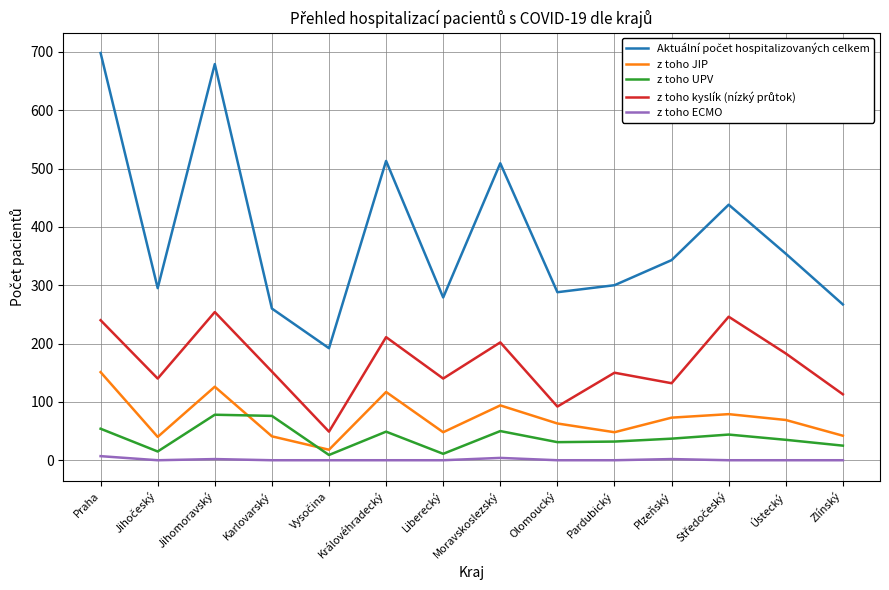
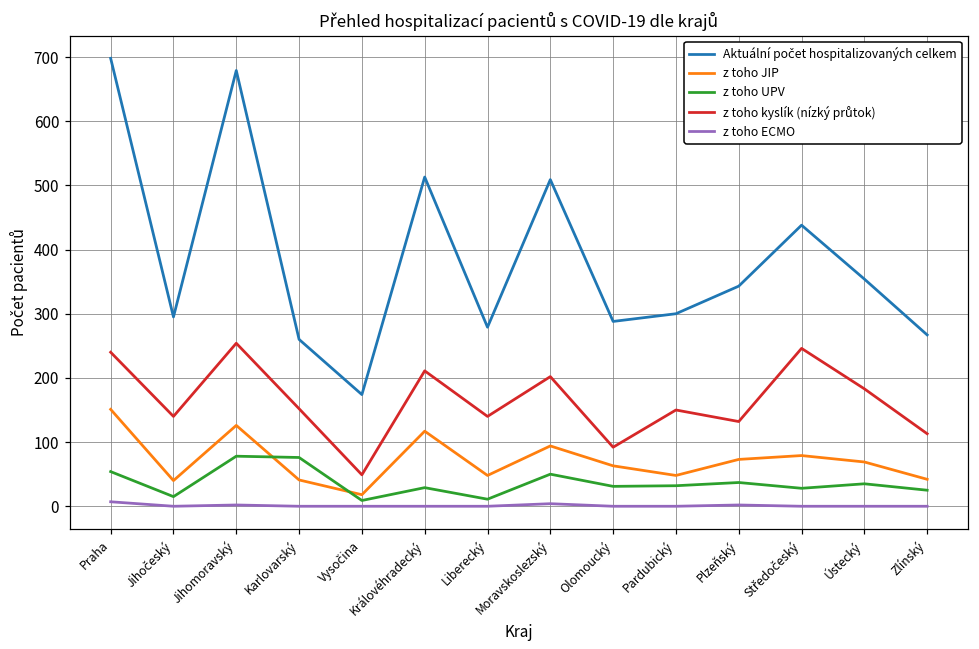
  {
    "Aktuální počet hospitalizovaných celkem": {
      "Praha": 700,
      "Jihočeský": 300,
      "Jihomoravský": 680,
      "Karlovarský": 260,
-     "Vysočina": 190,
+     "Vysočina": 170,
      "Královéhradecký": 510,
      "Liberecký": 280,
      "Moravskoslezský": 510,
      "Olomoucký": 290,
      "Pardubický": 300,
      "Plzeňský": 340,
      "Středočeský": 440,
      "Ústecký": 350,
      "Zlínský": 270
    },
    "z toho JIP": {
      "Praha": 150,
      "Jihočeský": 40,
      "Jihomoravský": 130,
      "Karlovarský": 40,
      "Vysočina": 20,
      "Královéhradecký": 120,
      "Liberecký": 50,
      "Moravskoslezský": 90,
      "Olomoucký": 60,
      "Pardubický": 50,
      "Plzeňský": 70,
      "Středočeský": 80,
      "Ústecký": 70,
      "Zlínský": 40
    },
    "z toho UPV": {
      "Praha": 50,
      "Jihočeský": 20,
      "Jihomoravský": 80,
      "Karlovarský": 80,
      "Vysočina": 10,
-     "Královéhradecký": 50,
+     "Královéhradecký": 30,
      "Liberecký": 10,
      "Moravskoslezský": 50,
      "Olomoucký": 30,
      "Pardubický": 30,
      "Plzeňský": 40,
-     "Středočeský": 40,
+     "Středočeský": 30,
      "Ústecký": 40,
      "Zlínský": 30
    },
    "z toho kyslík (nízký průtok)": {
      "Praha": 240,
      "Jihočeský": 140,
      "Jihomoravský": 250,
      "Karlovarský": 150,
      "Vysočina": 50,
      "Královéhradecký": 210,
      "Liberecký": 140,
      "Moravskoslezský": 200,
      "Olomoucký": 90,
      "Pardubický": 150,
      "Plzeňský": 130,
      "Středočeský": 250,
      "Ústecký": 180,
      "Zlínský": 110
    },
    "z toho ECMO": {
      "Praha": 10,
      "Jihočeský": 0,
      "Jihomoravský": 0,
      "Karlovarský": 0,
      "Vysočina": 0,
      "Královéhradecký": 0,
      "Liberecký": 0,
      "Moravskoslezský": 0,
      "Olomoucký": 0,
      "Pardubický": 0,
      "Plzeňský": 0,
      "Středočeský": 0,
      "Ústecký": 0,
      "Zlínský": 0
    }
  }
